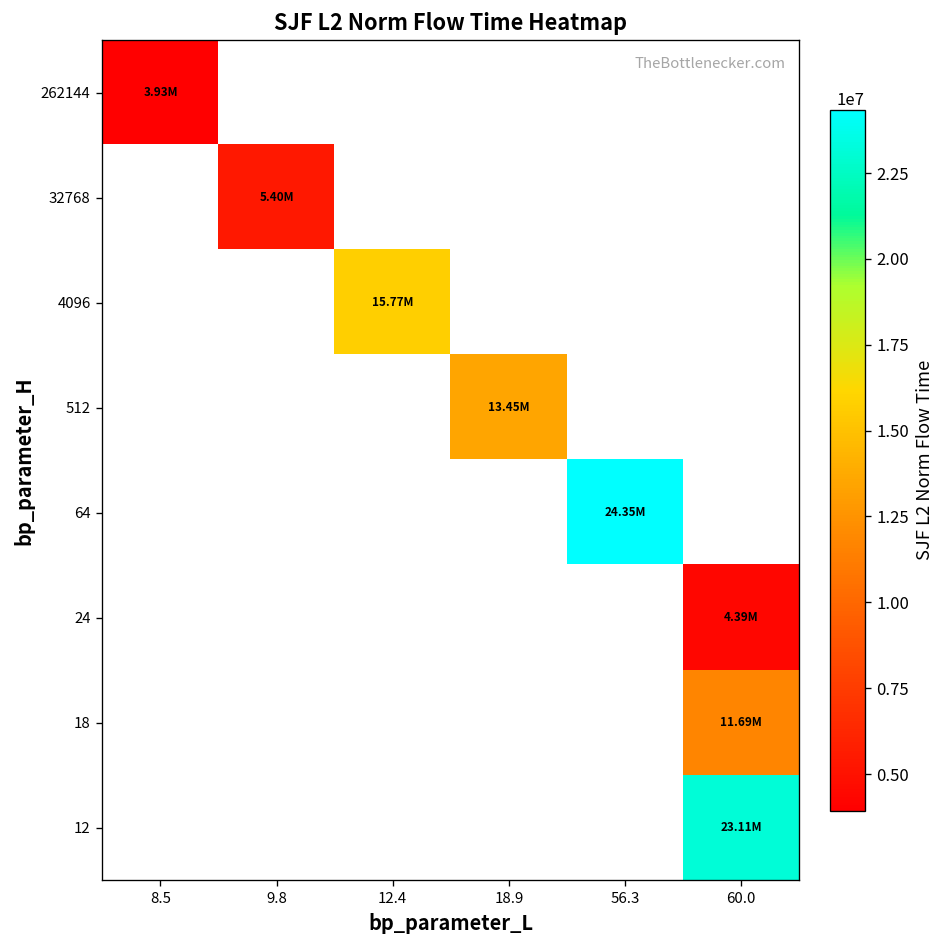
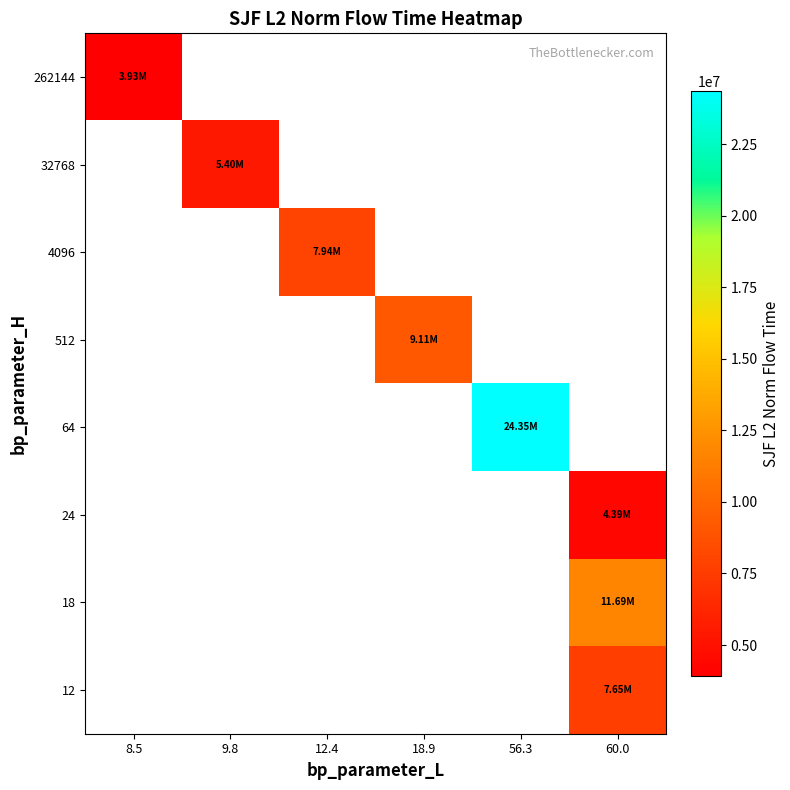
  {
    "262144": {
      "8.5": "3.93M"
    },
    "32768": {
      "9.8": "5.40M"
    },
    "4096": {
-     "12.4": "15.77M"
+     "12.4": "7.94M"
    },
    "512": {
-     "18.9": "13.45M"
+     "18.9": "9.11M"
    },
    "64": {
      "56.3": "24.35M"
    },
    "24": {
      "60.0": "4.39M"
    },
    "18": {
      "60.0": "11.69M"
    },
    "12": {
-     "60.0": "23.11M"
+     "60.0": "7.65M"
    }
  }
